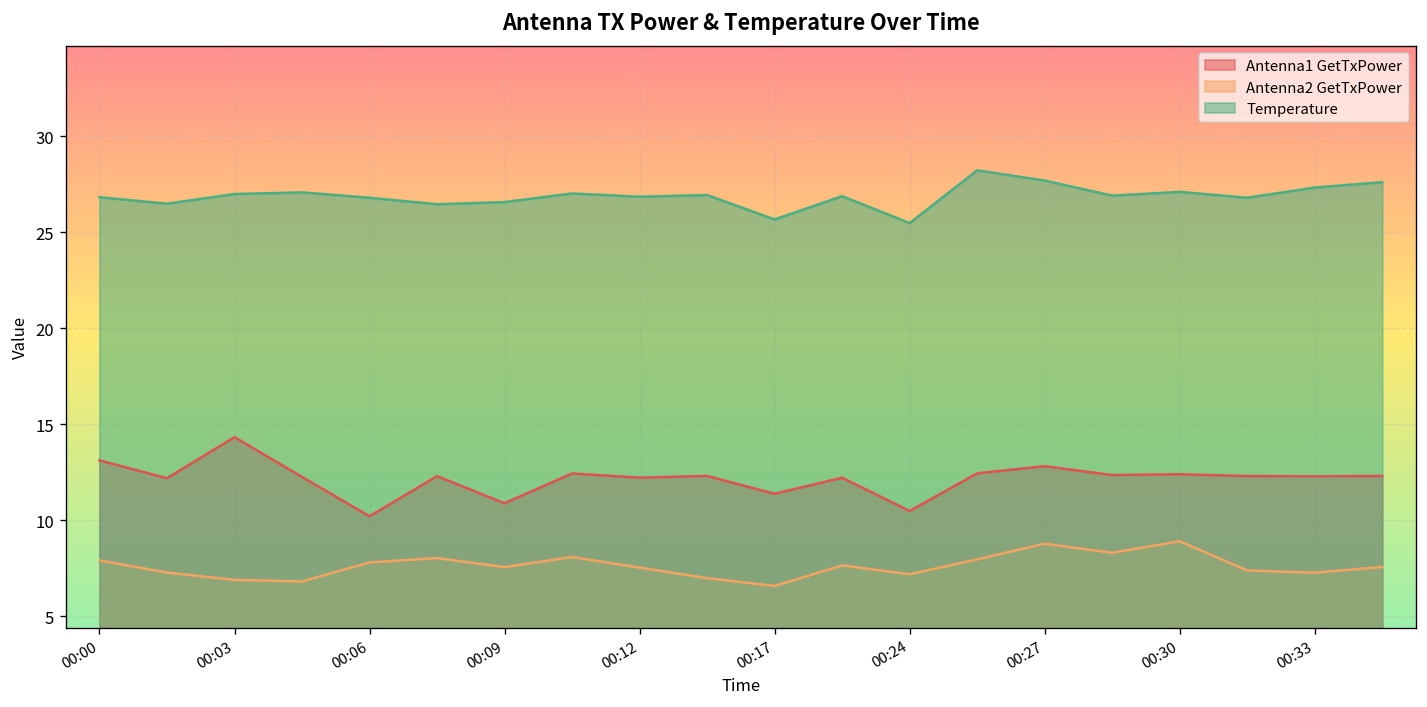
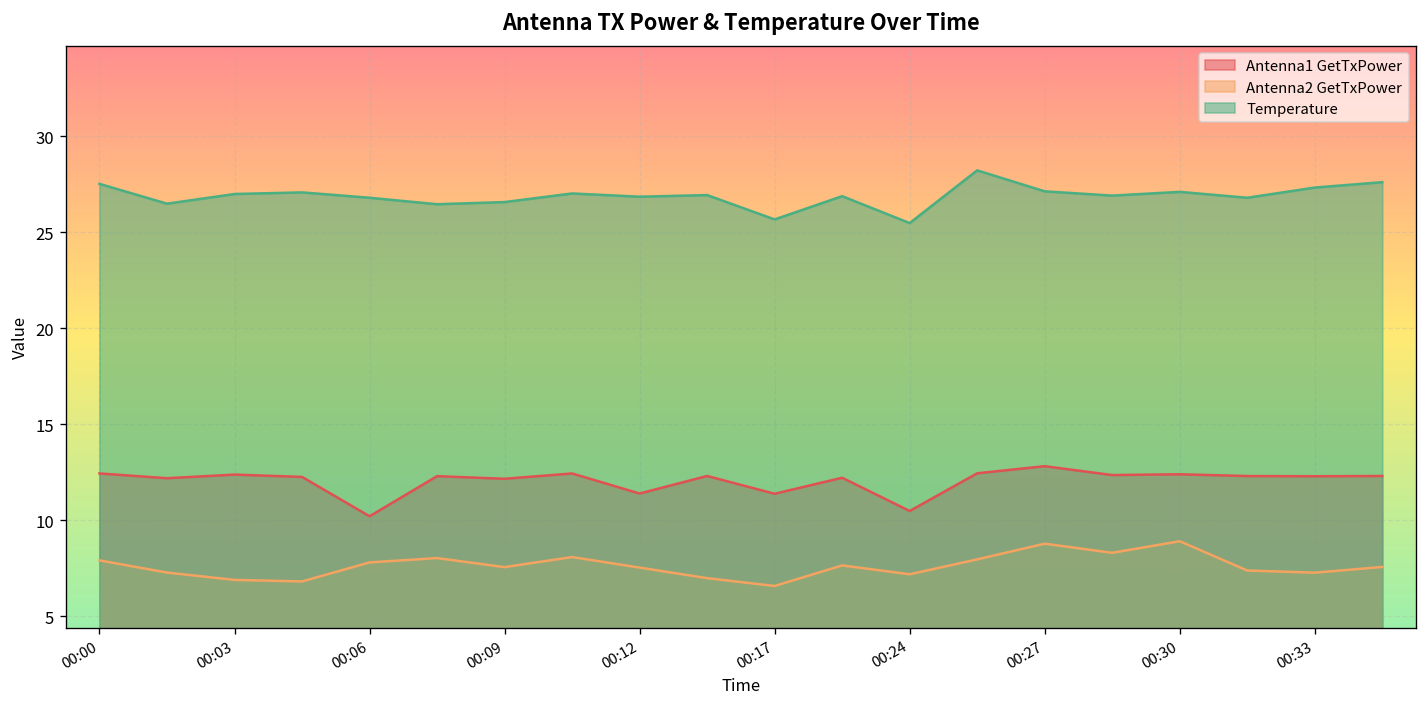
  {
    "Antenna1 GetTxPower": {
-     "00:00": 13.1,
-     "00:03": 14.3,
+     "00:00": 12.4,
+     "00:03": 12.4,
      "00:06": 10.2,
-     "00:09": 10.9,
-     "00:12": 12.2,
+     "00:09": 12.2,
+     "00:12": 11.4,
      "00:17": 11.4,
      "00:24": 10.5,
      "00:27": 12.8,
      "00:30": 12.4,
      "00:33": 12.3
    },
    "Antenna2 GetTxPower": {
      "00:00": 7.9,
      "00:03": 6.9,
      "00:06": 7.8,
      "00:09": 7.6,
      "00:12": 7.5,
      "00:17": 6.6,
      "00:24": 7.2,
      "00:27": 8.8,
      "00:30": 8.9,
      "00:33": 7.3
    },
    "Temperature": {
-     "00:00": 26.8,
+     "00:00": 27.5,
      "00:03": 27.0,
      "00:06": 26.8,
      "00:09": 26.6,
      "00:12": 26.9,
      "00:17": 25.7,
      "00:24": 25.5,
-     "00:27": 27.7,
+     "00:27": 27.1,
      "00:30": 27.1,
      "00:33": 27.3
    }
  }
